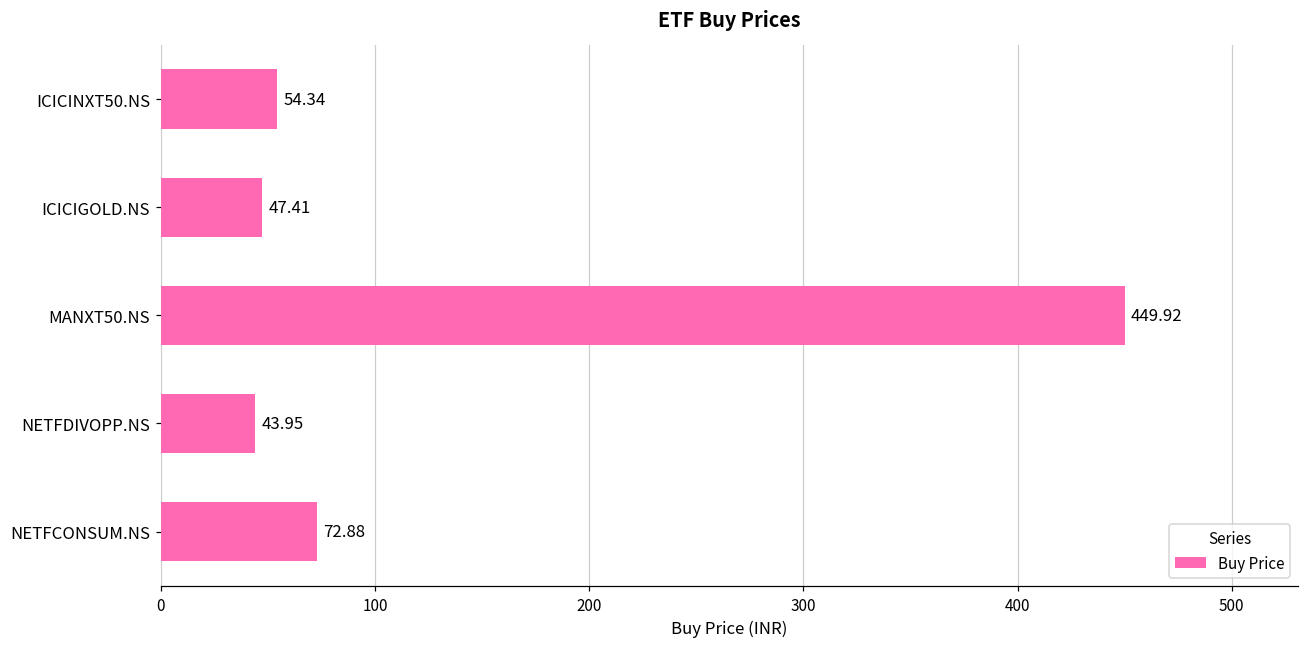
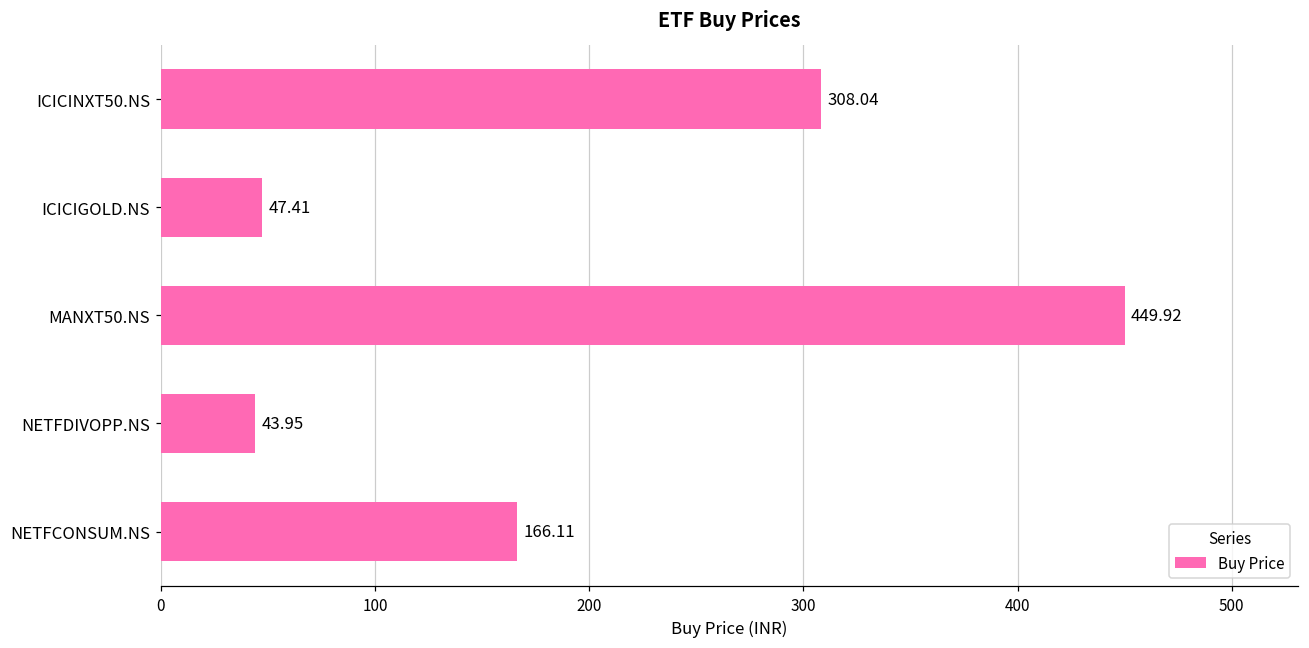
  {
-   "ICICINXT50.NS": 54.34,
+   "ICICINXT50.NS": 308.04,
    "ICICIGOLD.NS": 47.41,
    "MANXT50.NS": 449.92,
    "NETFDIVOPP.NS": 43.95,
-   "NETFCONSUM.NS": 72.88
+   "NETFCONSUM.NS": 166.11
  }
